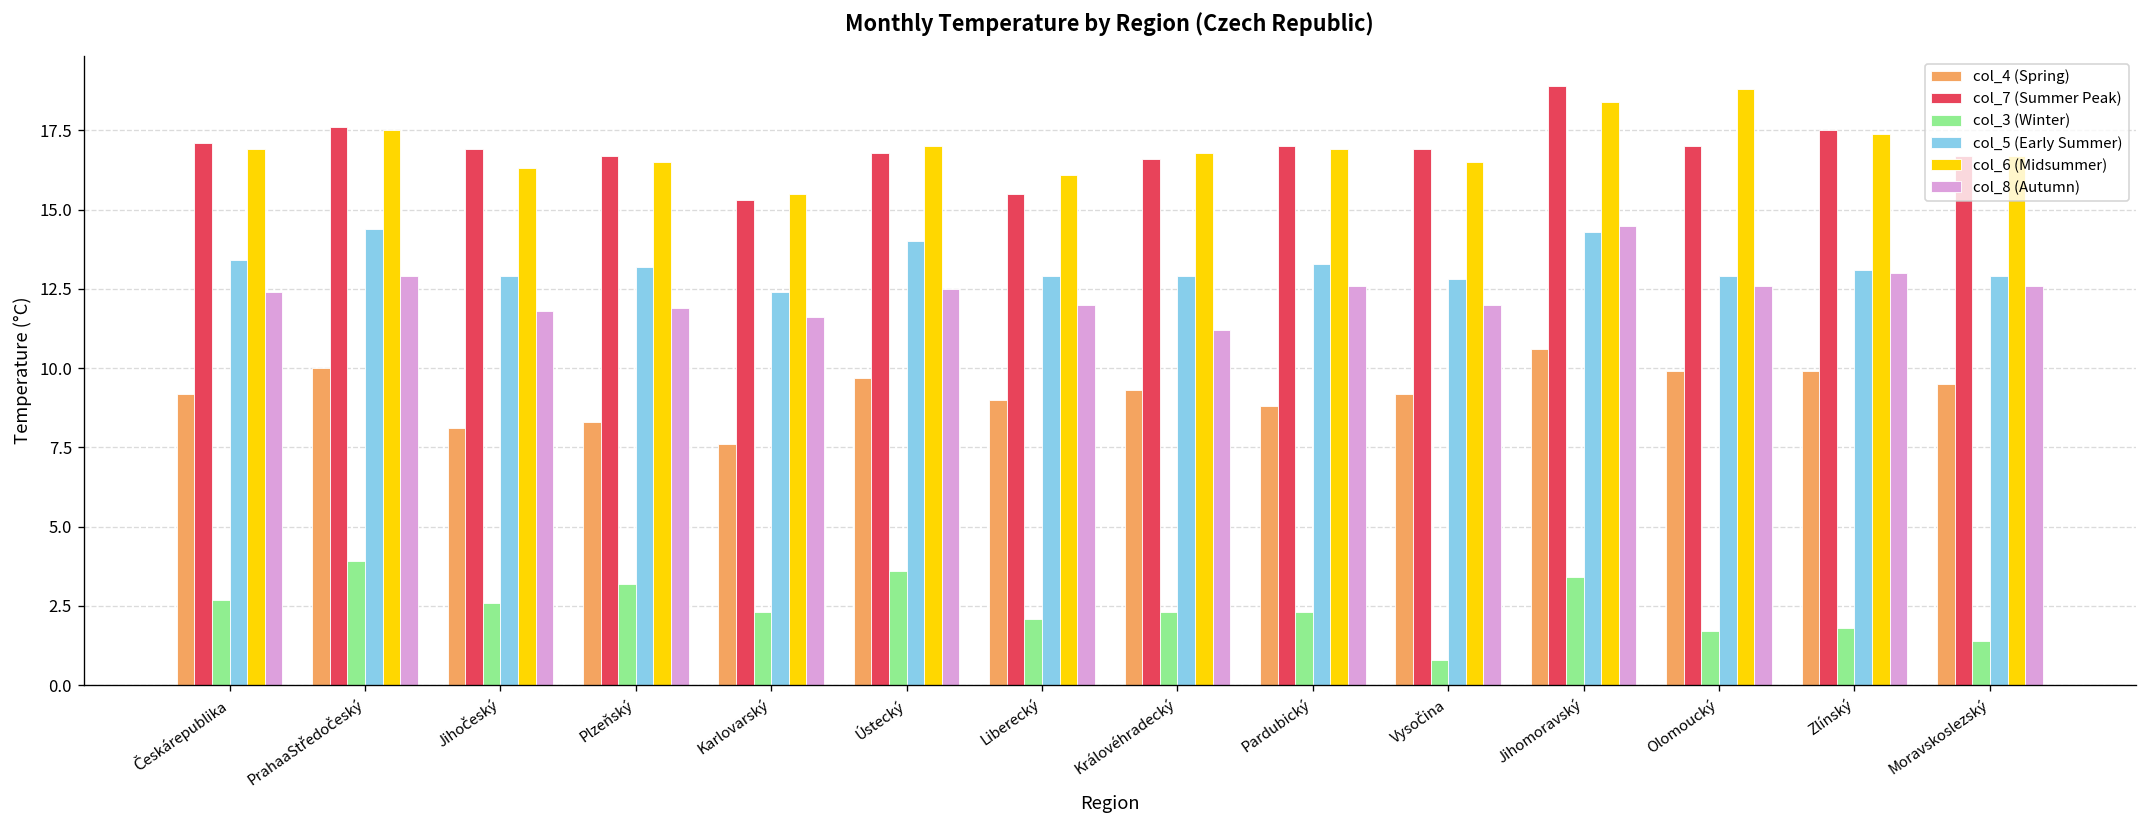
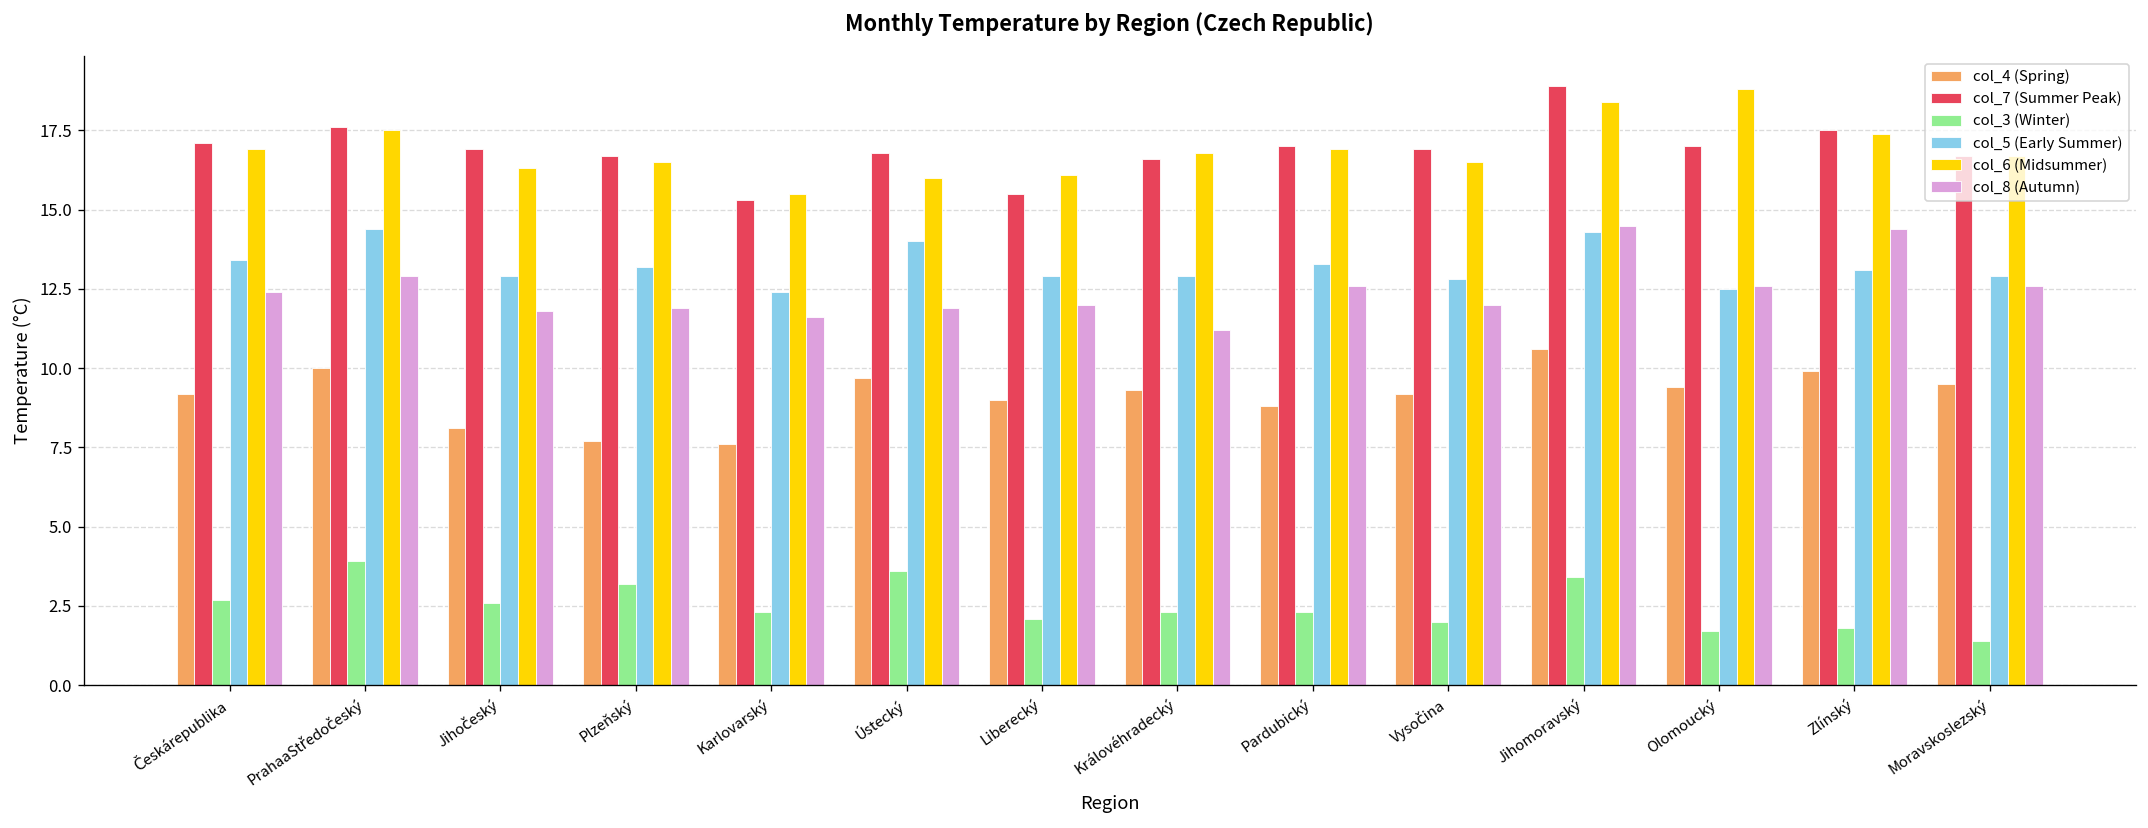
  {
    "col_4 (Spring)": {
      "Českárepublika": 9.2,
      "PrahaaStředočeský": 10.0,
      "Jihočeský": 8.1,
-     "Plzeňský": 8.3,
+     "Plzeňský": 7.7,
      "Karlovarský": 7.6,
      "Ústecký": 9.7,
      "Liberecký": 9.0,
      "Královéhradecký": 9.3,
      "Pardubický": 8.8,
      "Vysočina": 9.2,
      "Jihomoravský": 10.6,
-     "Olomoucký": 9.9,
+     "Olomoucký": 9.4,
      "Zlínský": 9.9,
      "Moravskoslezský": 9.5
    },
    "col_7 (Summer Peak)": {
      "Českárepublika": 17.1,
      "PrahaaStředočeský": 17.6,
      "Jihočeský": 16.9,
      "Plzeňský": 16.7,
      "Karlovarský": 15.3,
      "Ústecký": 16.8,
      "Liberecký": 15.5,
      "Královéhradecký": 16.6,
      "Pardubický": 17.0,
      "Vysočina": 16.9,
      "Jihomoravský": 18.9,
      "Olomoucký": 17.0,
      "Zlínský": 17.5
    },
    "col_3 (Winter)": {
      "Českárepublika": 2.7,
      "PrahaaStředočeský": 3.9,
      "Jihočeský": 2.6,
      "Plzeňský": 3.2,
      "Karlovarský": 2.3,
      "Ústecký": 3.6,
      "Liberecký": 2.1,
      "Královéhradecký": 2.3,
      "Pardubický": 2.3,
-     "Vysočina": 0.8,
+     "Vysočina": 2.0,
      "Jihomoravský": 3.4,
      "Olomoucký": 1.7,
      "Zlínský": 1.8,
      "Moravskoslezský": 1.4
    },
    "col_5 (Early Summer)": {
      "Českárepublika": 13.4,
      "PrahaaStředočeský": 14.4,
      "Jihočeský": 12.9,
      "Plzeňský": 13.2,
      "Karlovarský": 12.4,
      "Ústecký": 14.0,
      "Liberecký": 12.9,
      "Královéhradecký": 12.9,
      "Pardubický": 13.3,
      "Vysočina": 12.8,
      "Jihomoravský": 14.3,
-     "Olomoucký": 12.9,
+     "Olomoucký": 12.5,
      "Zlínský": 13.1,
      "Moravskoslezský": 12.9
    },
    "col_6 (Midsummer)": {
      "Českárepublika": 16.9,
      "PrahaaStředočeský": 17.5,
      "Jihočeský": 16.3,
      "Plzeňský": 16.5,
      "Karlovarský": 15.5,
-     "Ústecký": 17,
+     "Ústecký": 16,
      "Liberecký": 16.1,
      "Královéhradecký": 16.8,
      "Pardubický": 16.9,
      "Vysočina": 16.5,
      "Jihomoravský": 18.4,
      "Olomoucký": 18.8,
      "Zlínský": 17.4
    },
    "col_8 (Autumn)": {
      "Českárepublika": 12.4,
      "PrahaaStředočeský": 12.9,
      "Jihočeský": 11.8,
      "Plzeňský": 11.9,
      "Karlovarský": 11.6,
-     "Ústecký": 12.5,
+     "Ústecký": 11.9,
      "Liberecký": 12.0,
      "Královéhradecký": 11.2,
      "Pardubický": 12.6,
      "Vysočina": 12.0,
      "Jihomoravský": 14.5,
      "Olomoucký": 12.6,
-     "Zlínský": 13.0,
+     "Zlínský": 14.4,
      "Moravskoslezský": 12.6
    }
  }
